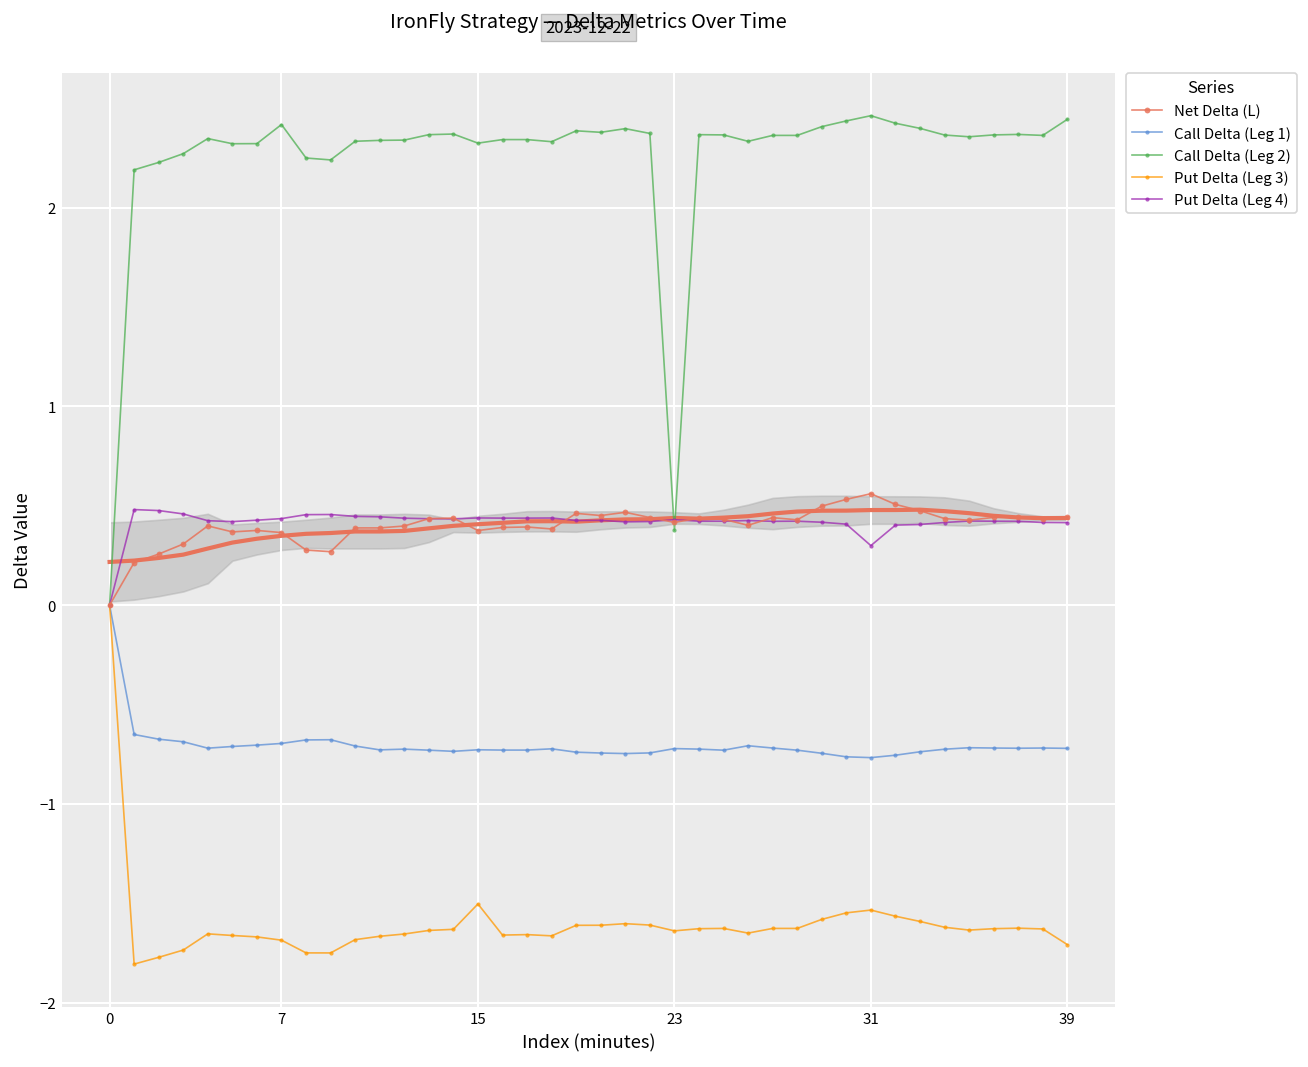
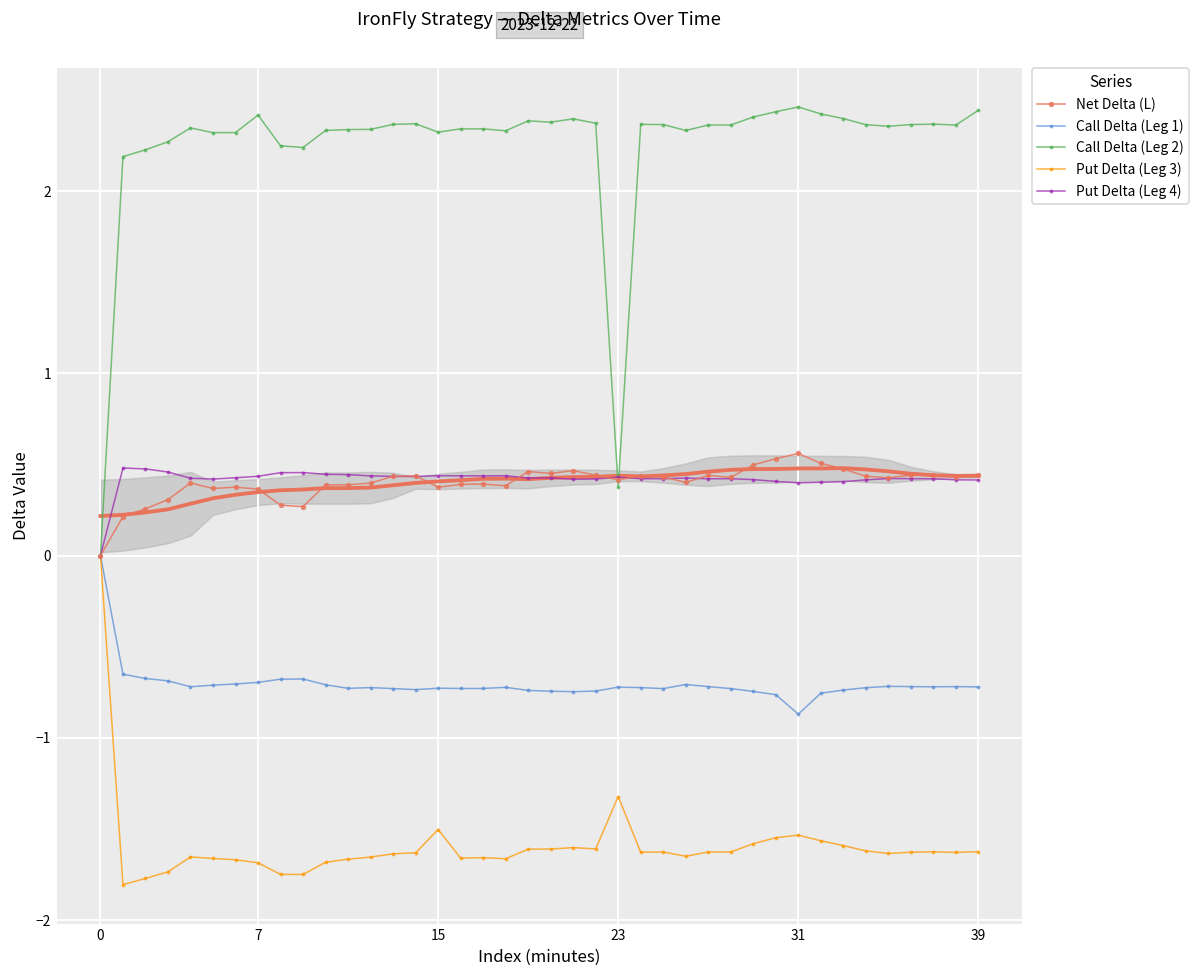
  {
    "Call Delta (Leg 1)": {
      "7": -0.70,
      "15": -0.73,
      "23": -0.72,
-     "31": -0.77,
+     "31": -0.87,
      "39": -0.72
    },
    "Call Delta (Leg 2)": {
      "7": 2.42,
      "15": 2.32,
      "23": 0.38,
      "31": 2.46,
      "39": 2.44
    },
    "Put Delta (Leg 3)": {
      "7": -1.69,
      "15": -1.50,
-     "23": -1.64,
+     "23": -1.32,
      "31": -1.53,
-     "39": -1.71
+     "39": -1.62
    },
    "Put Delta (Leg 4)": {
      "7": 0.44,
-     "31": 0.30,
+     "31": 0.40,
      "39": 0.42
    }
  }
